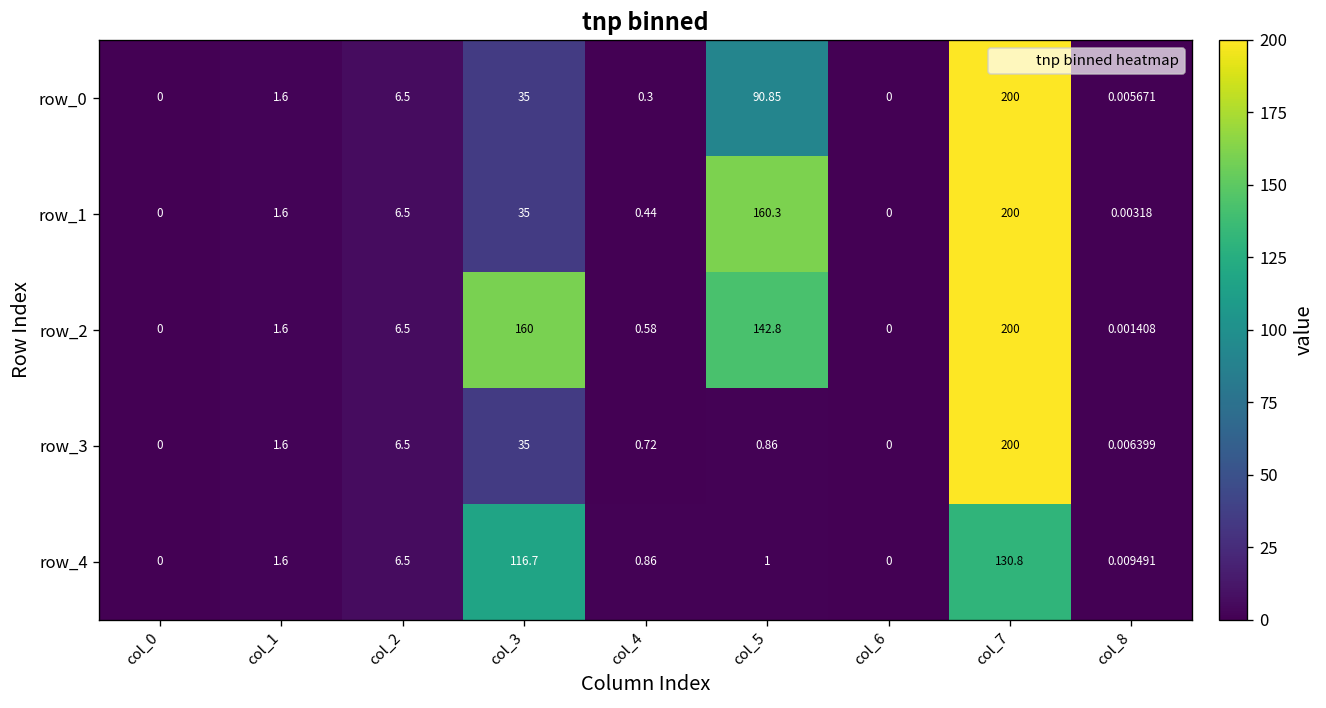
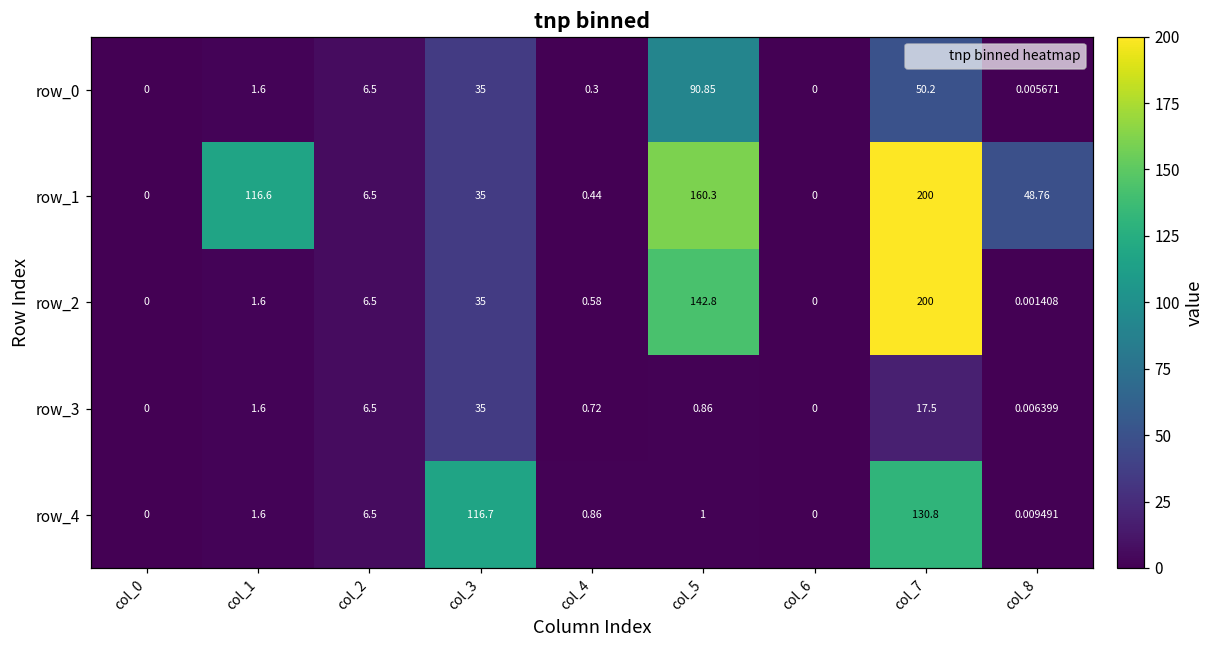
  {
    "row_0": {
      "col_0": 0,
      "col_1": 1.6,
      "col_2": 6.5,
      "col_3": 35,
      "col_4": 0.3,
      "col_5": 90.85,
      "col_6": 0,
-     "col_7": 200,
+     "col_7": 50.2,
      "col_8": 0.005671
    },
    "row_1": {
      "col_0": 0,
-     "col_1": 1.6,
+     "col_1": 116.6,
      "col_2": 6.5,
      "col_3": 35,
      "col_4": 0.44,
      "col_5": 160.3,
      "col_6": 0,
      "col_7": 200,
-     "col_8": 0.00318
+     "col_8": 48.76
    },
    "row_2": {
      "col_0": 0,
      "col_1": 1.6,
      "col_2": 6.5,
-     "col_3": 160,
+     "col_3": 35,
      "col_4": 0.58,
      "col_5": 142.8,
      "col_6": 0,
      "col_7": 200,
      "col_8": 0.001408
    },
    "row_3": {
      "col_0": 0,
      "col_1": 1.6,
      "col_2": 6.5,
      "col_3": 35,
      "col_4": 0.72,
      "col_5": 0.86,
      "col_6": 0,
-     "col_7": 200,
+     "col_7": 17.5,
      "col_8": 0.006399
    },
    "row_4": {
      "col_0": 0,
      "col_1": 1.6,
      "col_2": 6.5,
      "col_3": 116.7,
      "col_4": 0.86,
      "col_5": 1,
      "col_6": 0,
      "col_7": 130.8,
      "col_8": 0.009491
    }
  }
